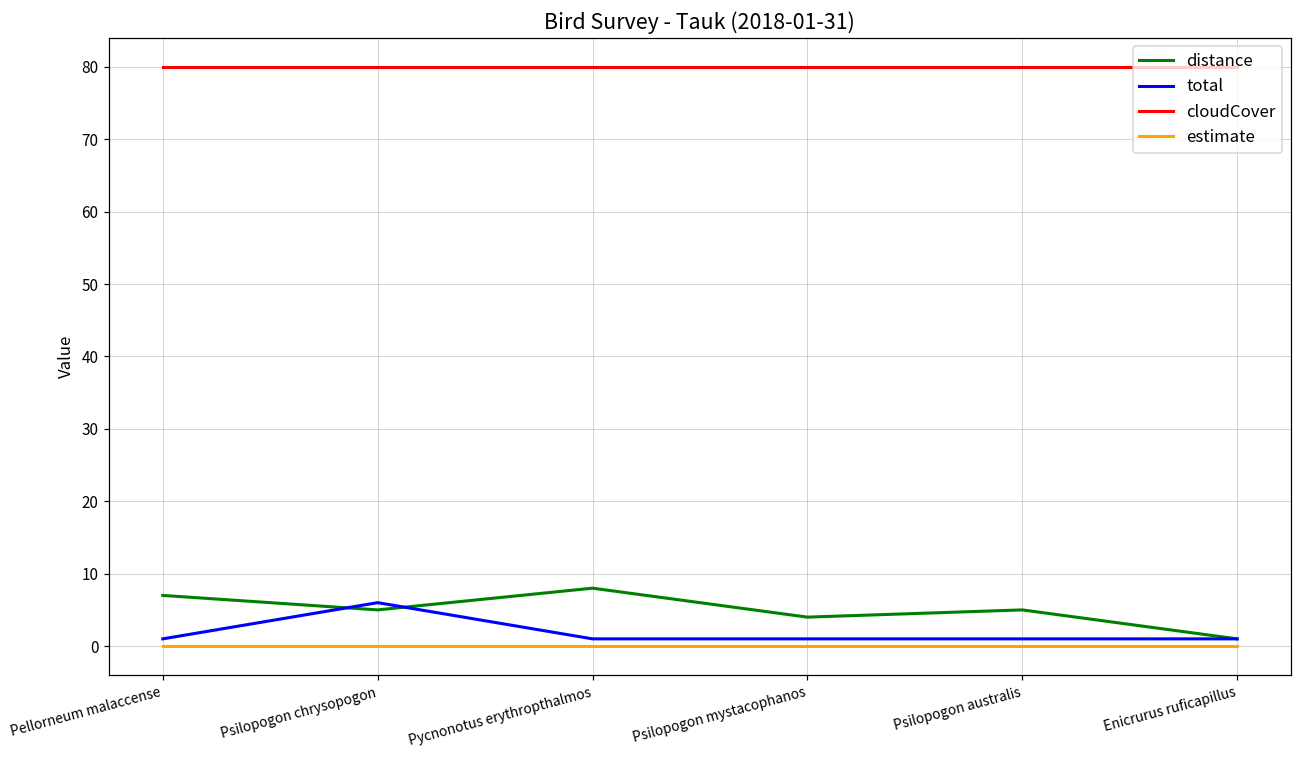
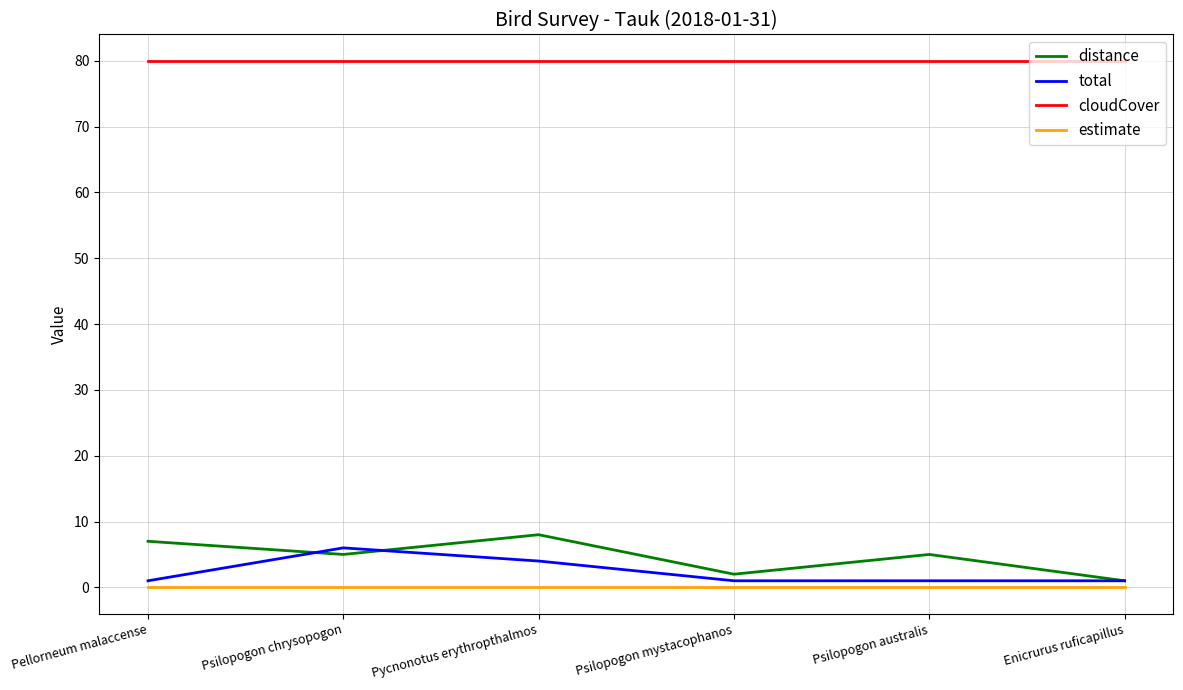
  {
    "distance": {
      "Pellorneum malaccense": 7,
      "Psilopogon chrysopogon": 5,
      "Pycnonotus erythropthalmos": 8,
-     "Psilopogon mystacophanos": 4,
+     "Psilopogon mystacophanos": 2,
      "Psilopogon australis": 5
    },
    "total": {
      "Pellorneum malaccense": 1,
      "Psilopogon chrysopogon": 6,
-     "Pycnonotus erythropthalmos": 1,
+     "Pycnonotus erythropthalmos": 4,
      "Psilopogon mystacophanos": 1,
      "Psilopogon australis": 1
    },
    "cloudCover": {
      "Pellorneum malaccense": 80,
      "Psilopogon chrysopogon": 80,
      "Pycnonotus erythropthalmos": 80,
      "Psilopogon mystacophanos": 80,
      "Psilopogon australis": 80
    },
    "estimate": {
      "Pellorneum malaccense": 0,
      "Psilopogon chrysopogon": 0,
      "Pycnonotus erythropthalmos": 0,
      "Psilopogon mystacophanos": 0,
      "Psilopogon australis": 0,
      "Enicrurus ruficapillus": 0
    }
  }
